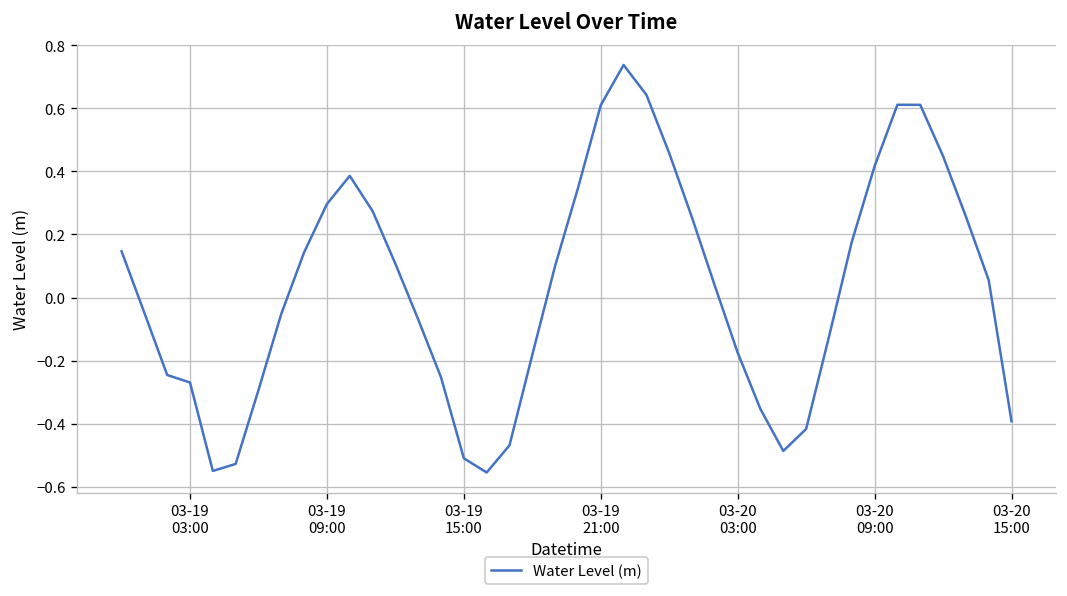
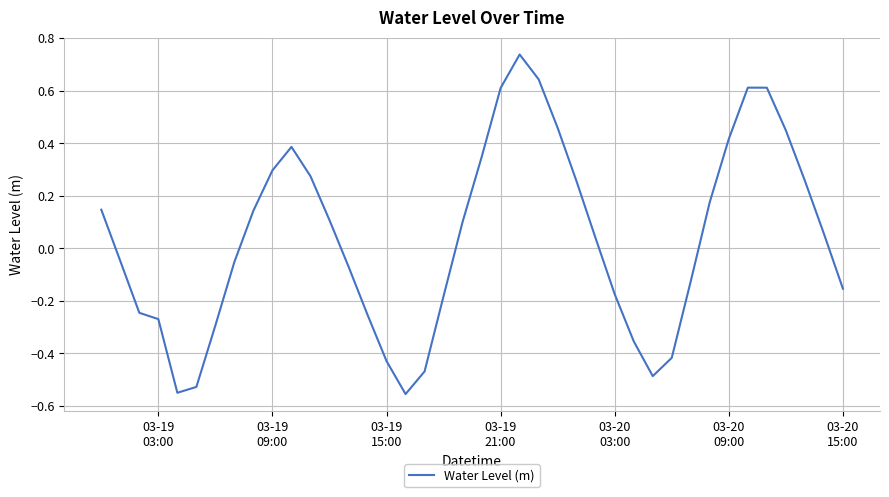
  {
    "03-19 03:00": -0.27,
    "03-19 09:00": 0.30,
-   "03-19 15:00": -0.51,
+   "03-19 15:00": -0.43,
    "03-19 21:00": 0.61,
    "03-20 03:00": -0.17,
    "03-20 09:00": 0.42,
-   "03-20 15:00": -0.39
+   "03-20 15:00": -0.15
  }
